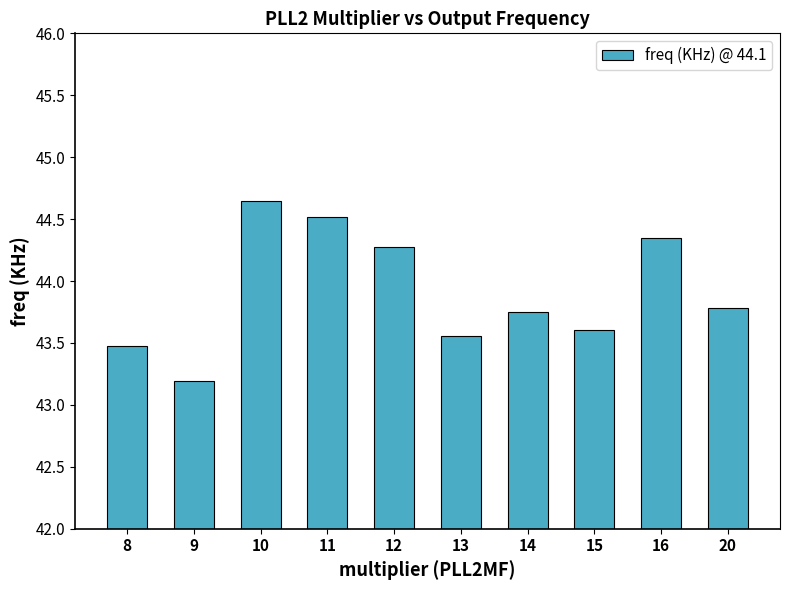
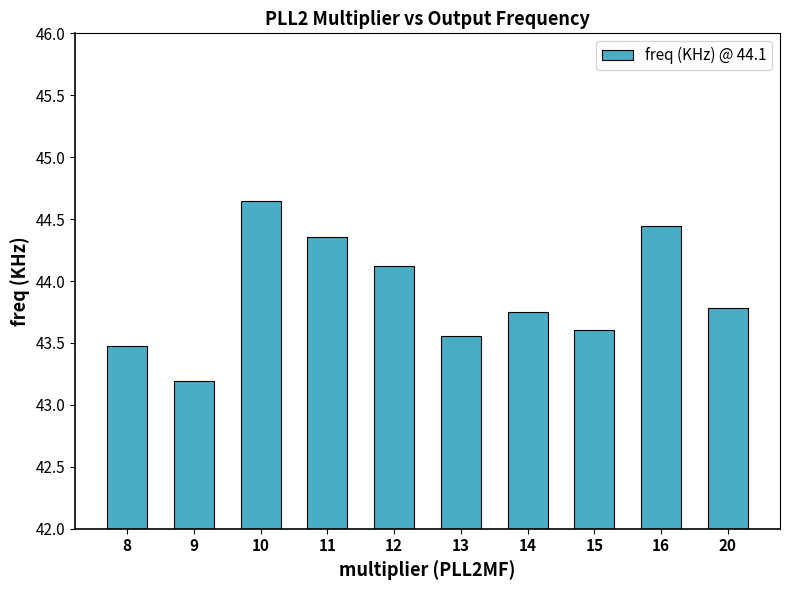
  {
    "8": 43.48,
    "9": 43.19,
    "10": 44.64,
-   "11": 44.52,
-   "12": 44.28,
+   "11": 44.35,
+   "12": 44.12,
    "13": 43.55,
    "14": 43.75,
    "15": 43.60,
-   "16": 44.35,
+   "16": 44.44,
    "20": 43.79
  }
